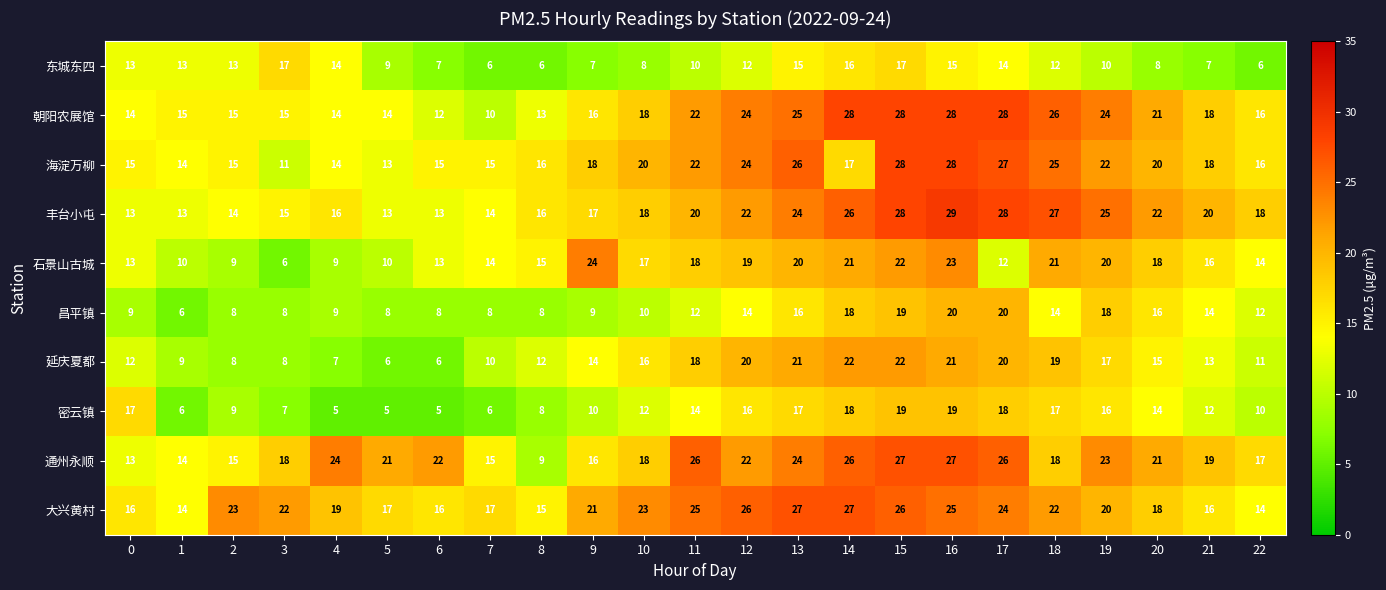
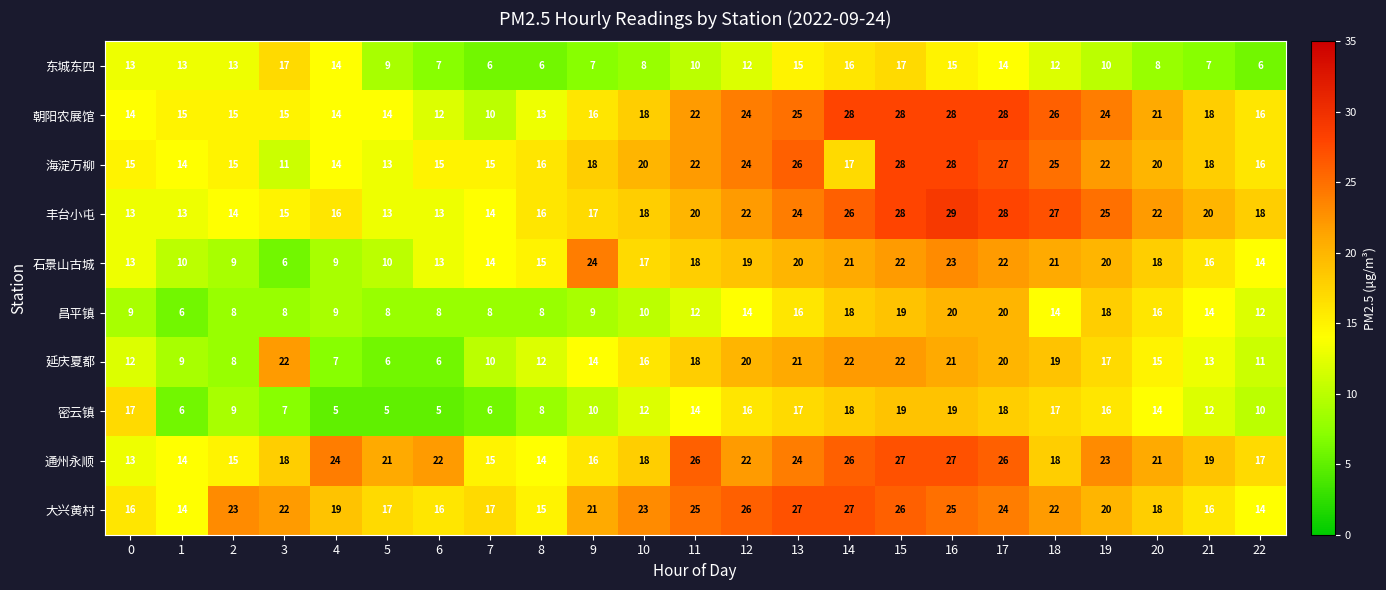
  {
    "石景山古城": {
      "0": 13,
      "1": 10,
      "2": 9,
      "3": 6,
      "4": 9,
      "5": 10,
      "6": 13,
      "7": 14,
      "8": 15,
      "9": 24,
      "10": 17,
      "11": 18,
      "12": 19,
      "13": 20,
      "14": 21,
      "15": 22,
      "16": 23,
-     "17": 12,
+     "17": 22,
      "18": 21,
      "19": 20,
      "20": 18,
      "21": 16,
      "22": 14
    },
    "延庆夏都": {
      "0": 12,
      "1": 9,
      "2": 8,
-     "3": 8,
+     "3": 22,
      "4": 7,
      "5": 6,
      "6": 6,
      "7": 10,
      "8": 12,
      "9": 14,
      "10": 16,
      "11": 18,
      "12": 20,
      "13": 21,
      "14": 22,
      "15": 22,
      "16": 21,
      "17": 20,
      "18": 19,
      "19": 17,
      "20": 15,
      "21": 13,
      "22": 11
    },
    "通州永顺": {
      "0": 13,
      "1": 14,
      "2": 15,
      "3": 18,
      "4": 24,
      "5": 21,
      "6": 22,
      "7": 15,
-     "8": 9,
+     "8": 14,
      "9": 16,
      "10": 18,
      "11": 26,
      "12": 22,
      "13": 24,
      "14": 26,
      "15": 27,
      "16": 27,
      "17": 26,
      "18": 18,
      "19": 23,
      "20": 21,
      "21": 19,
      "22": 17
    }
  }
